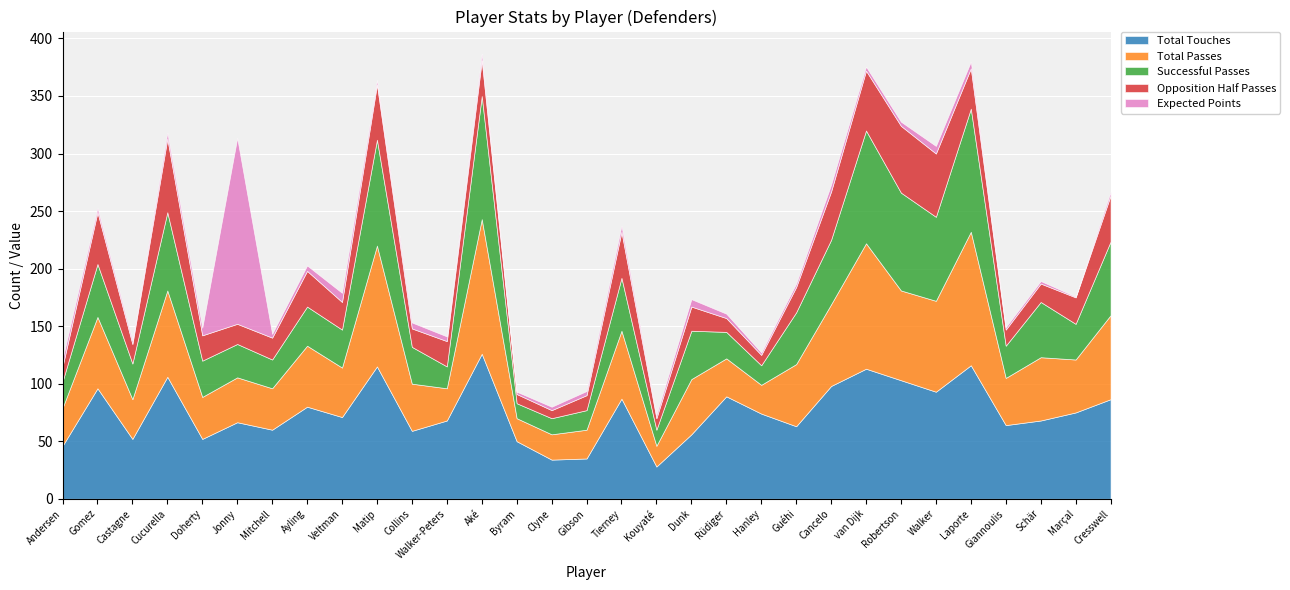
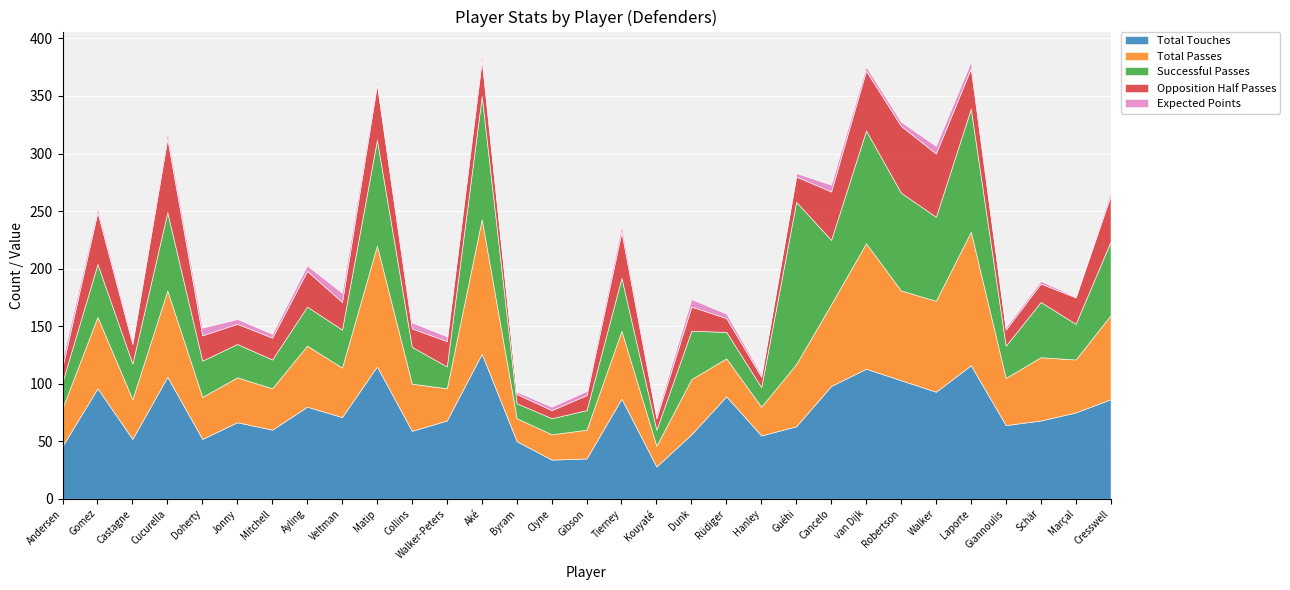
  {
    "Total Touches": {
      "Andersen": 46,
      "Gomez": 96,
      "Castagne": 52,
      "Cucurella": 106,
      "Doherty": 52,
      "Jonny": 67,
      "Mitchell": 60,
      "Ayling": 80,
      "Veltman": 71,
      "Matip": 115,
      "Collins": 59,
      "Walker-Peters": 68,
      "Aké": 126,
      "Byram": 50,
      "Clyne": 34,
      "Gibson": 35,
      "Tierney": 87,
      "Kouyaté": 28,
      "Dunk": 56,
      "Rüdiger": 89,
-     "Hanley": 74,
+     "Hanley": 55,
      "Guéhi": 63,
      "Cancelo": 98,
      "van Dijk": 113,
      "Robertson": 103,
      "Walker": 93,
      "Laporte": 116,
      "Giannoulis": 64,
      "Schär": 68,
      "Marçal": 75,
      "Cresswell": 87
    },
    "Total Passes": {
      "Andersen": 33,
      "Gomez": 62,
      "Castagne": 35,
      "Cucurella": 75,
      "Doherty": 37,
      "Jonny": 39,
      "Mitchell": 36,
      "Ayling": 53,
      "Veltman": 43,
      "Matip": 105,
      "Collins": 41,
      "Walker-Peters": 28,
      "Aké": 117,
      "Byram": 20,
      "Clyne": 22,
      "Gibson": 25,
      "Tierney": 59,
      "Kouyaté": 18,
      "Dunk": 48,
      "Rüdiger": 33,
      "Hanley": 25,
      "Guéhi": 54,
      "Cancelo": 71,
      "van Dijk": 109,
      "Robertson": 78,
      "Walker": 79,
      "Laporte": 116,
      "Giannoulis": 41,
      "Schär": 55,
      "Marçal": 46,
      "Cresswell": 73
    },
    "Successful Passes": {
      "Andersen": 23,
      "Gomez": 46,
      "Castagne": 31,
      "Cucurella": 68,
      "Doherty": 32,
      "Jonny": 29,
      "Mitchell": 25,
      "Ayling": 34,
      "Veltman": 33,
      "Matip": 92,
      "Collins": 32,
      "Walker-Peters": 19,
      "Aké": 107,
      "Byram": 13,
      "Clyne": 14,
      "Gibson": 17,
      "Tierney": 46,
      "Kouyaté": 14,
      "Dunk": 42,
      "Rüdiger": 23,
      "Hanley": 17,
-     "Guéhi": 45,
+     "Guéhi": 141,
      "Cancelo": 56,
      "van Dijk": 98,
      "Robertson": 85,
      "Walker": 73,
      "Laporte": 107,
      "Giannoulis": 28,
      "Schär": 48,
      "Marçal": 31,
      "Cresswell": 64
    },
    "Opposition Half Passes": {
      "Andersen": 13,
      "Gomez": 45,
      "Castagne": 17,
      "Cucurella": 64,
      "Doherty": 22,
      "Jonny": 18,
      "Mitchell": 19,
      "Ayling": 31,
      "Veltman": 24,
      "Matip": 48,
      "Collins": 16,
      "Walker-Peters": 22,
      "Aké": 31,
      "Clyne": 7,
      "Gibson": 13,
      "Tierney": 40,
      "Kouyaté": 10,
      "Dunk": 21,
      "Rüdiger": 12,
      "Guéhi": 22,
      "Cancelo": 42,
      "van Dijk": 52,
      "Robertson": 58,
      "Walker": 55,
      "Laporte": 35,
      "Schär": 16,
      "Cresswell": 40
    },
    "Expected Points": {
      "Andersen": 6,
      "Gomez": 4,
      "Castagne": 3,
      "Cucurella": 5,
      "Doherty": 7,
-     "Jonny": 162,
+     "Jonny": 4,
      "Mitchell": 3,
      "Ayling": 5,
      "Veltman": 8,
      "Matip": 4,
      "Collins": 5,
      "Walker-Peters": 4,
      "Aké": 6,
      "Clyne": 3,
      "Gibson": 4,
      "Tierney": 5,
      "Kouyaté": 3,
      "Dunk": 6,
      "Rüdiger": 4,
      "Guéhi": 3,
      "Cancelo": 6,
      "van Dijk": 4,
      "Robertson": 4,
      "Walker": 7,
      "Laporte": 6,
      "Schär": 2,
      "Cresswell": 3
    }
  }
